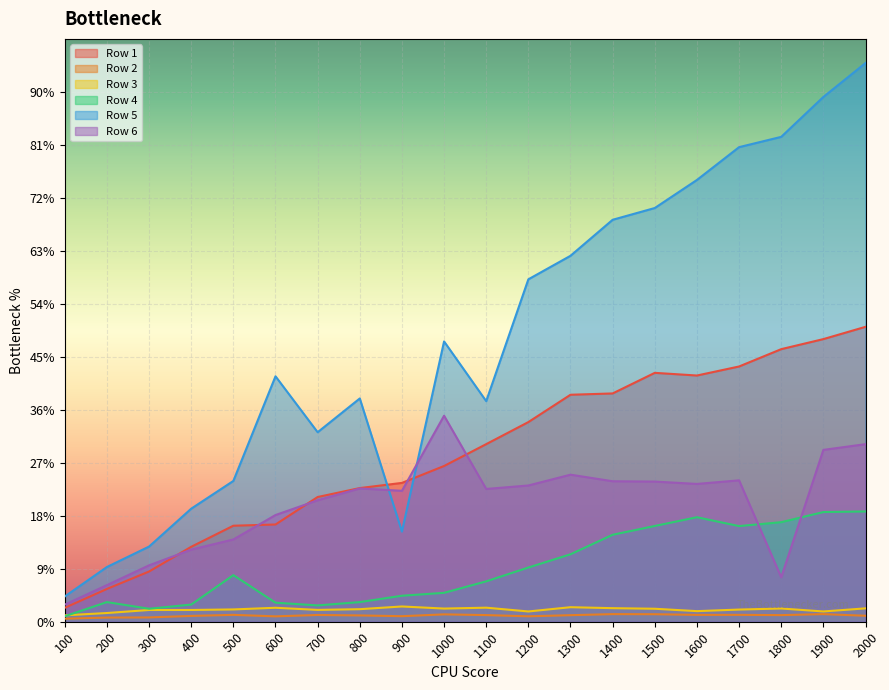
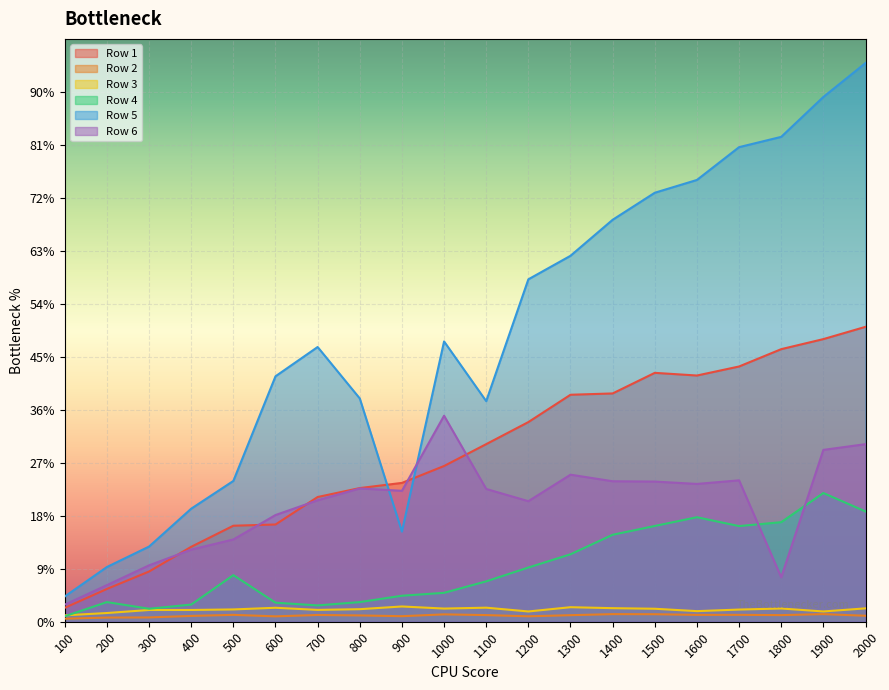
  {
    "Row 4": {
      "200": "3%",
      "400": "3%",
      "500": "8%",
      "600": "3%",
      "700": "3%",
      "800": "3%",
      "900": "4%",
      "1000": "5%",
      "1100": "7%",
      "1200": "9%",
      "1300": "11%",
      "1400": "15%",
      "1500": "16%",
      "1600": "18%",
      "1700": "16%",
      "1800": "17%",
-     "1900": "19%",
+     "1900": "22%",
      "2000": "19%"
    },
    "Row 5": {
      "100": "4%",
      "200": "9%",
      "300": "13%",
      "400": "19%",
      "500": "24%",
      "600": "42%",
-     "700": "32%",
+     "700": "47%",
      "800": "38%",
      "900": "15%",
      "1000": "48%",
      "1100": "37%",
      "1200": "58%",
      "1300": "62%",
      "1400": "68%",
-     "1500": "70%",
+     "1500": "73%",
      "1600": "75%",
      "1700": "81%",
      "1800": "82%",
      "1900": "89%",
      "2000": "95%"
    },
    "Row 6": {
      "100": "3%",
      "200": "6%",
      "300": "10%",
      "400": "12%",
      "500": "14%",
      "600": "18%",
      "700": "21%",
      "900": "22%",
      "1000": "35%",
      "1100": "23%",
-     "1200": "23%",
+     "1200": "20%",
      "1300": "25%",
      "1400": "24%",
      "1500": "24%",
      "1600": "23%",
      "1700": "24%",
      "1800": "8%",
      "1900": "29%",
      "2000": "30%"
    }
  }
